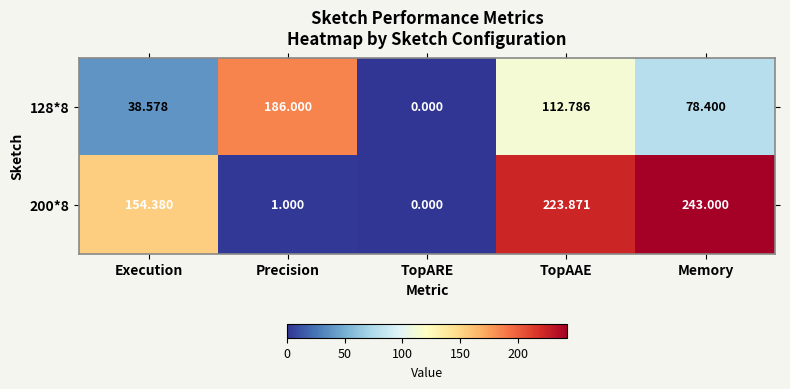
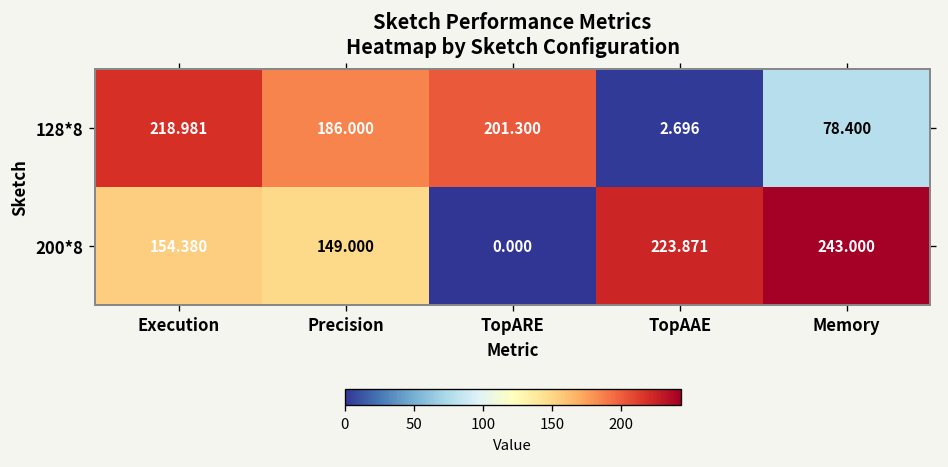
  {
    "128*8": {
-     "Execution": 38.578,
+     "Execution": 218.981,
      "Precision": 186.000,
-     "TopARE": 0.000,
-     "TopAAE": 112.786,
+     "TopARE": 201.300,
+     "TopAAE": 2.696,
      "Memory": 78.400
    },
    "200*8": {
      "Execution": 154.380,
-     "Precision": 1.000,
+     "Precision": 149.000,
      "TopARE": 0.000,
      "TopAAE": 223.871,
      "Memory": 243.000
    }
  }
